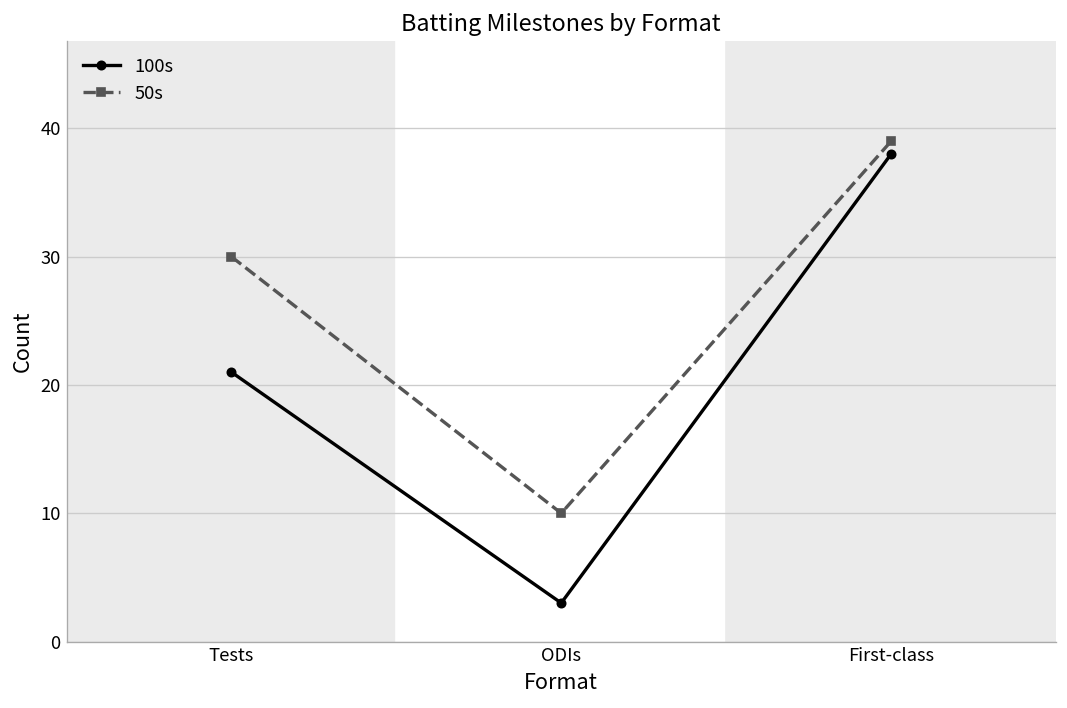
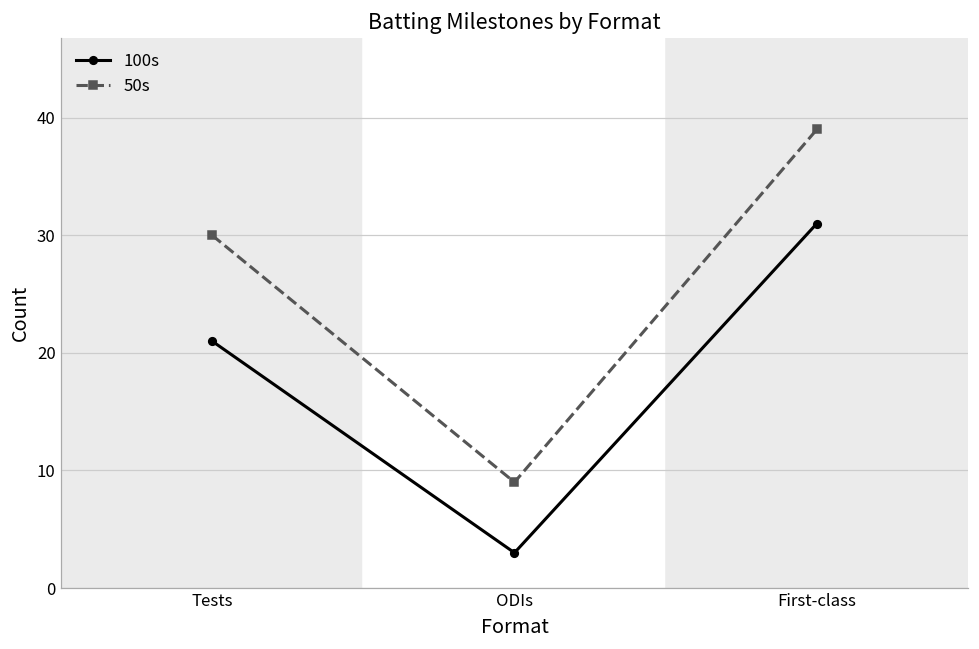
  {
    "100s": {
      "Tests": 21,
      "ODIs": 3,
-     "First-class": 38
+     "First-class": 31
    },
    "50s": {
      "Tests": 30,
-     "ODIs": 10,
+     "ODIs": 9,
      "First-class": 39
    }
  }
